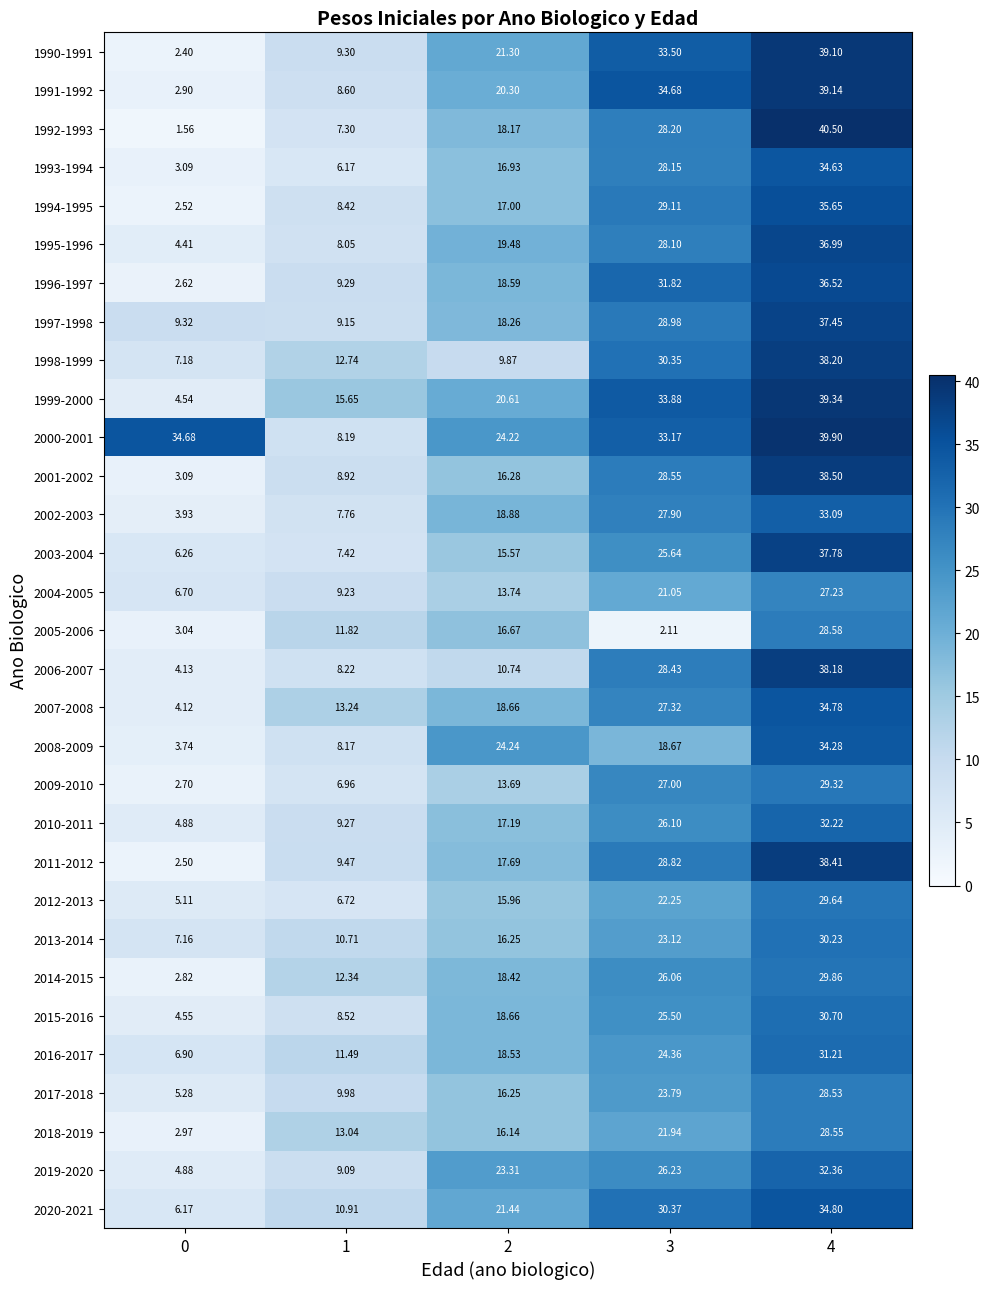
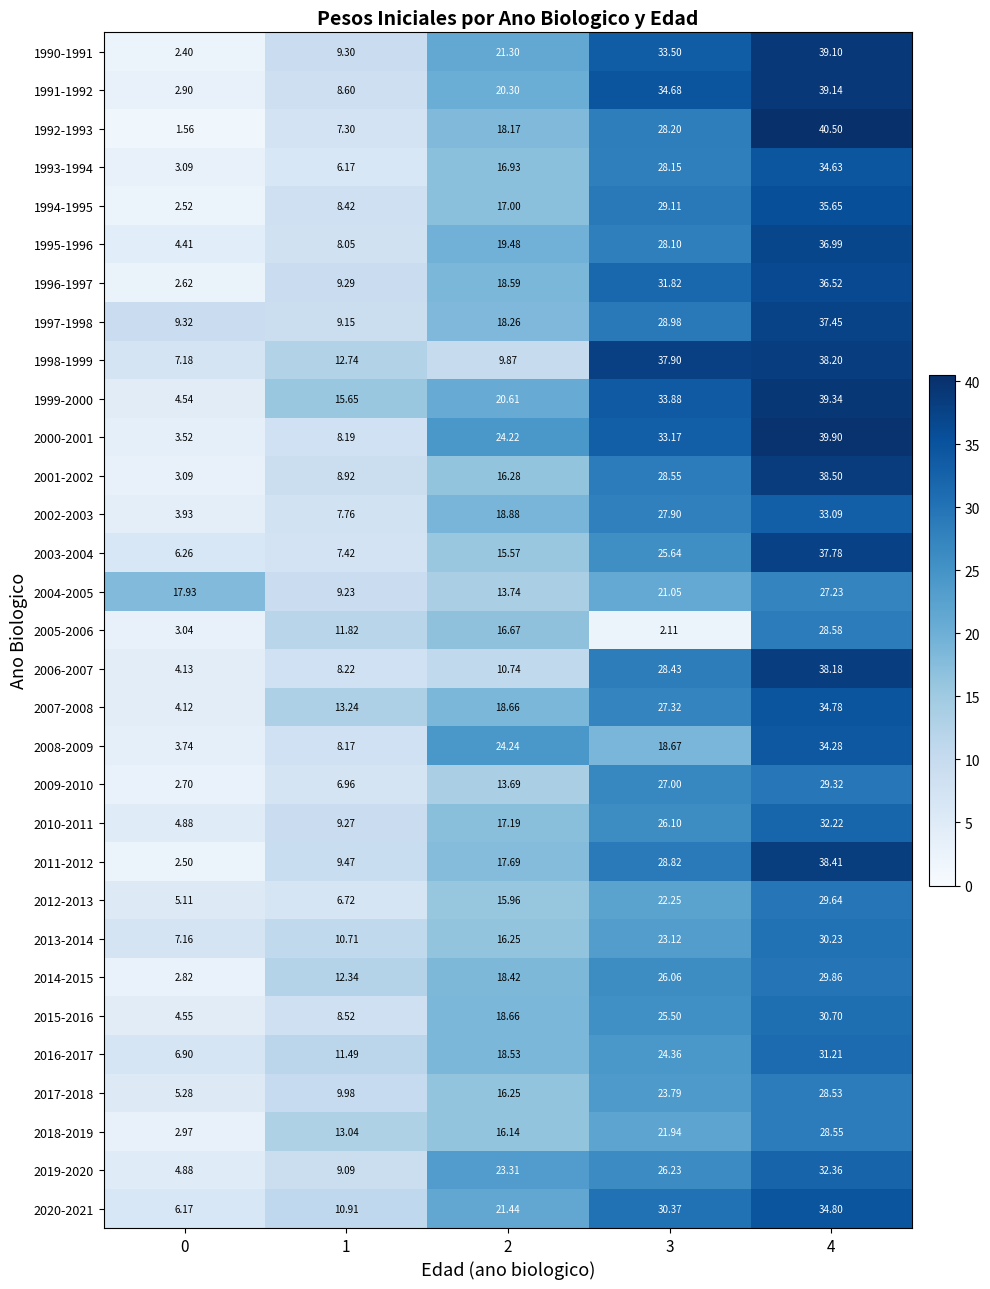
  {
    "1990-1991": {
      "0": 2.40,
      "1": 9.30,
      "2": 21.30,
      "3": 33.50,
      "4": 39.10
    },
    "1991-1992": {
      "0": 2.90,
      "1": 8.60,
      "2": 20.30,
      "3": 34.68,
      "4": 39.14
    },
    "1992-1993": {
      "0": 1.56,
      "1": 7.30,
      "2": 18.17,
      "3": 28.20,
      "4": 40.50
    },
    "1993-1994": {
      "0": 3.09,
      "1": 6.17,
      "2": 16.93,
      "3": 28.15,
      "4": 34.63
    },
    "1994-1995": {
      "0": 2.52,
      "1": 8.42,
      "2": 17.00,
      "3": 29.11,
      "4": 35.65
    },
    "1995-1996": {
      "0": 4.41,
      "1": 8.05,
      "2": 19.48,
      "3": 28.10,
      "4": 36.99
    },
    "1996-1997": {
      "0": 2.62,
      "1": 9.29,
      "2": 18.59,
      "3": 31.82,
      "4": 36.52
    },
    "1997-1998": {
      "0": 9.32,
      "1": 9.15,
      "2": 18.26,
      "3": 28.98,
      "4": 37.45
    },
    "1998-1999": {
      "0": 7.18,
      "1": 12.74,
      "2": 9.87,
-     "3": 30.35,
+     "3": 37.90,
      "4": 38.20
    },
    "1999-2000": {
      "0": 4.54,
      "1": 15.65,
      "2": 20.61,
      "3": 33.88,
      "4": 39.34
    },
    "2000-2001": {
-     "0": 34.68,
+     "0": 3.52,
      "1": 8.19,
      "2": 24.22,
      "3": 33.17,
      "4": 39.90
    },
    "2001-2002": {
      "0": 3.09,
      "1": 8.92,
      "2": 16.28,
      "3": 28.55,
      "4": 38.50
    },
    "2002-2003": {
      "0": 3.93,
      "1": 7.76,
      "2": 18.88,
      "3": 27.90,
      "4": 33.09
    },
    "2003-2004": {
      "0": 6.26,
      "1": 7.42,
      "2": 15.57,
      "3": 25.64,
      "4": 37.78
    },
    "2004-2005": {
-     "0": 6.70,
+     "0": 17.93,
      "1": 9.23,
      "2": 13.74,
      "3": 21.05,
      "4": 27.23
    },
    "2005-2006": {
      "0": 3.04,
      "1": 11.82,
      "2": 16.67,
      "3": 2.11,
      "4": 28.58
    },
    "2006-2007": {
      "0": 4.13,
      "1": 8.22,
      "2": 10.74,
      "3": 28.43,
      "4": 38.18
    },
    "2007-2008": {
      "0": 4.12,
      "1": 13.24,
      "2": 18.66,
      "3": 27.32,
      "4": 34.78
    },
    "2008-2009": {
      "0": 3.74,
      "1": 8.17,
      "2": 24.24,
      "3": 18.67,
      "4": 34.28
    },
    "2009-2010": {
      "0": 2.70,
      "1": 6.96,
      "2": 13.69,
      "3": 27.00,
      "4": 29.32
    },
    "2010-2011": {
      "0": 4.88,
      "1": 9.27,
      "2": 17.19,
      "3": 26.10,
      "4": 32.22
    },
    "2011-2012": {
      "0": 2.50,
      "1": 9.47,
      "2": 17.69,
      "3": 28.82,
      "4": 38.41
    },
    "2012-2013": {
      "0": 5.11,
      "1": 6.72,
      "2": 15.96,
      "3": 22.25,
      "4": 29.64
    },
    "2013-2014": {
      "0": 7.16,
      "1": 10.71,
      "2": 16.25,
      "3": 23.12,
      "4": 30.23
    },
    "2014-2015": {
      "0": 2.82,
      "1": 12.34,
      "2": 18.42,
      "3": 26.06,
      "4": 29.86
    },
    "2015-2016": {
      "0": 4.55,
      "1": 8.52,
      "2": 18.66,
      "3": 25.50,
      "4": 30.70
    },
    "2016-2017": {
      "0": 6.90,
      "1": 11.49,
      "2": 18.53,
      "3": 24.36,
      "4": 31.21
    },
    "2017-2018": {
      "0": 5.28,
      "1": 9.98,
      "2": 16.25,
      "3": 23.79,
      "4": 28.53
    },
    "2018-2019": {
      "0": 2.97,
      "1": 13.04,
      "2": 16.14,
      "3": 21.94,
      "4": 28.55
    },
    "2019-2020": {
      "0": 4.88,
      "1": 9.09,
      "2": 23.31,
      "3": 26.23,
      "4": 32.36
    },
    "2020-2021": {
      "0": 6.17,
      "1": 10.91,
      "2": 21.44,
      "3": 30.37,
      "4": 34.80
    }
  }
